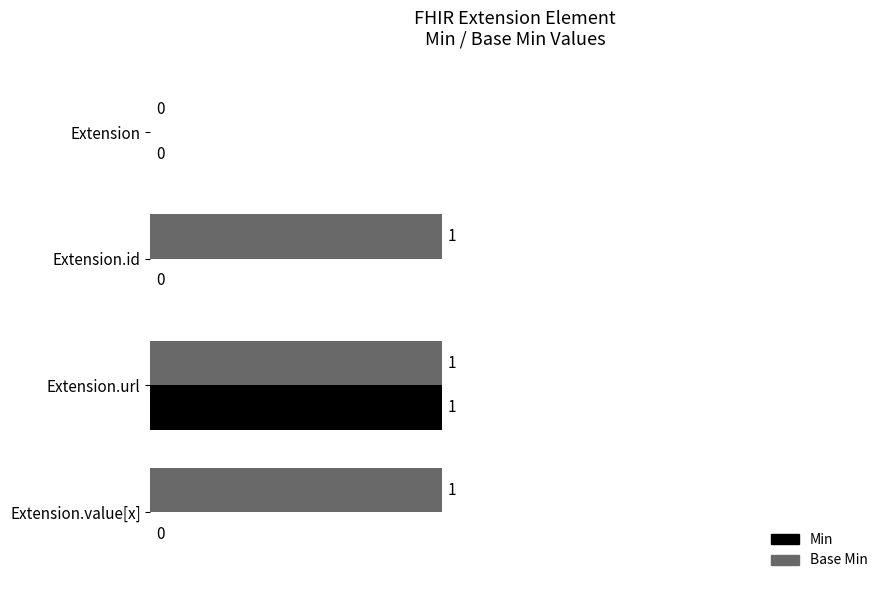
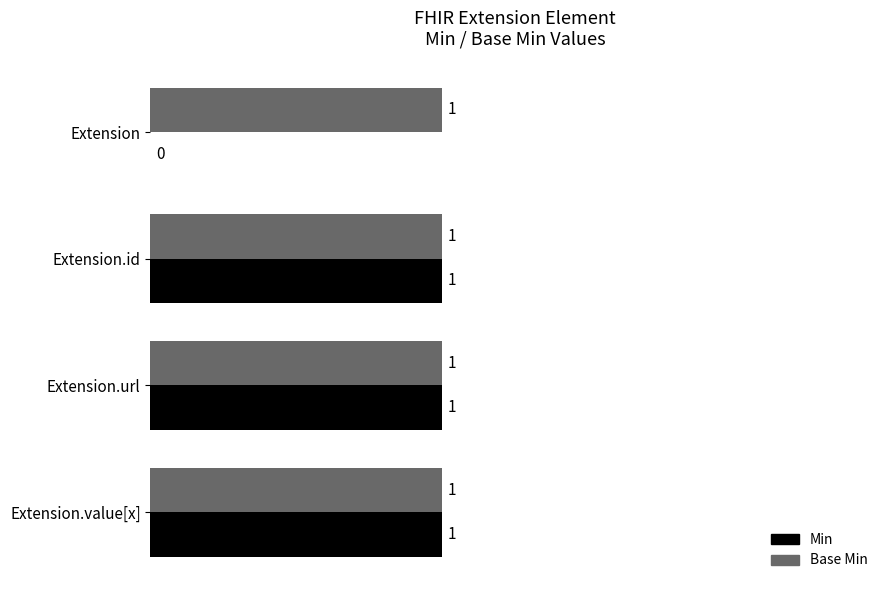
  {
    "Min": {
      "Extension": 0,
-     "Extension.id": 0,
+     "Extension.id": 1,
      "Extension.url": 1,
-     "Extension.value[x]": 0
+     "Extension.value[x]": 1
    },
    "Base Min": {
-     "Extension": 0,
+     "Extension": 1,
      "Extension.id": 1,
      "Extension.url": 1,
      "Extension.value[x]": 1
    }
  }
